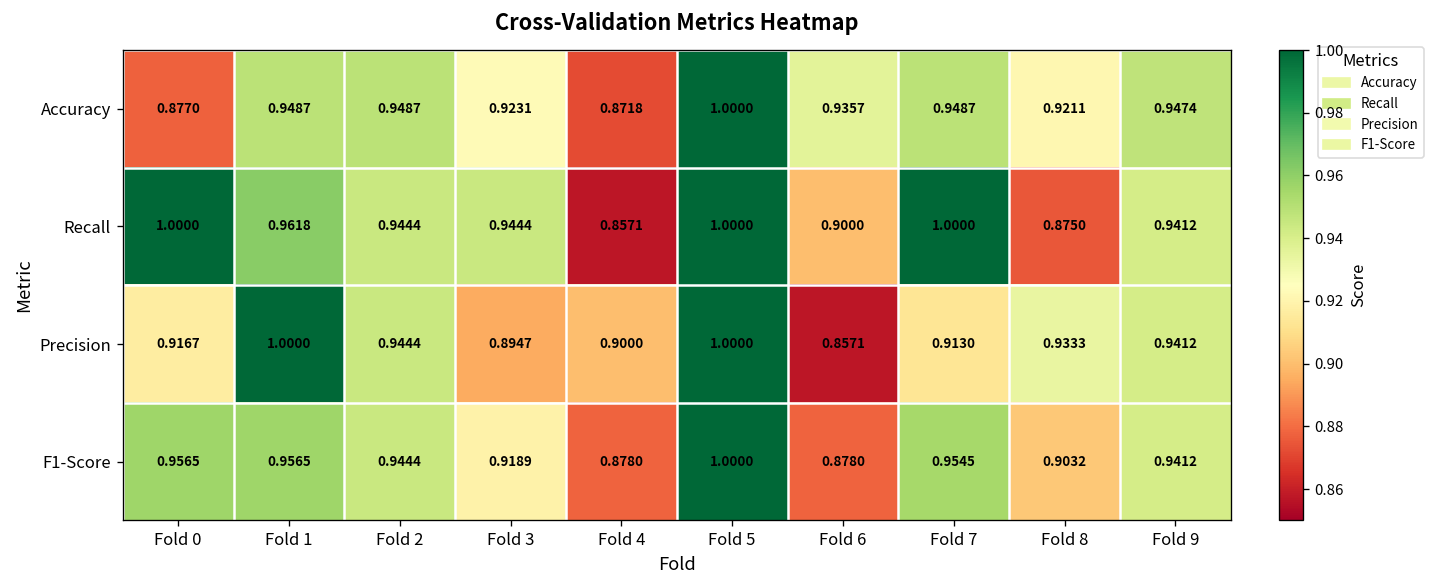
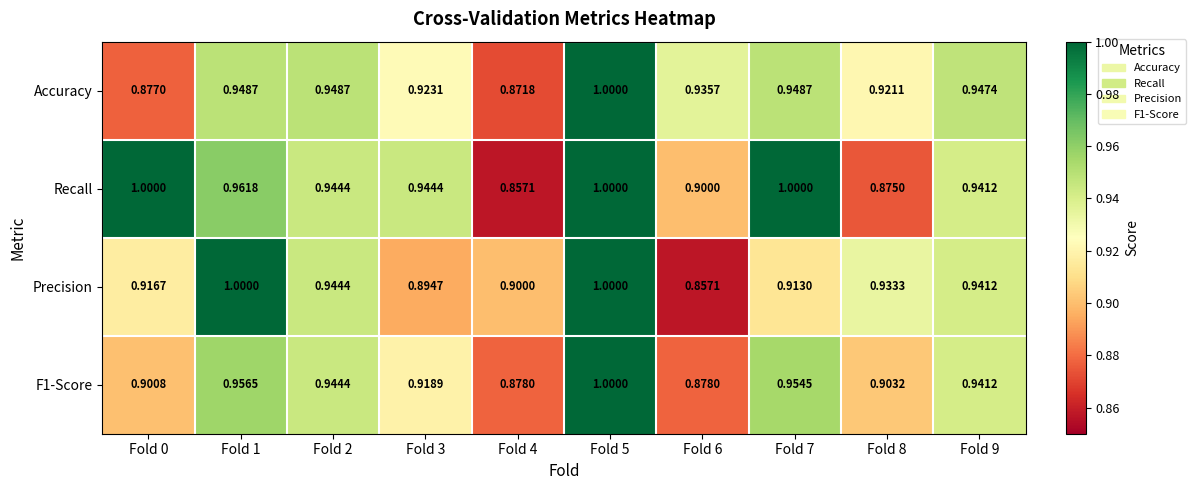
  {
    "Accuracy": {
      "Fold 0": 0.8770,
      "Fold 1": 0.9487,
      "Fold 2": 0.9487,
      "Fold 3": 0.9231,
      "Fold 4": 0.8718,
      "Fold 5": 1.0000,
      "Fold 6": 0.9357,
      "Fold 7": 0.9487,
      "Fold 8": 0.9211,
      "Fold 9": 0.9474
    },
    "Recall": {
      "Fold 0": 1.0000,
      "Fold 1": 0.9618,
      "Fold 2": 0.9444,
      "Fold 3": 0.9444,
      "Fold 4": 0.8571,
      "Fold 5": 1.0000,
      "Fold 6": 0.9000,
      "Fold 7": 1.0000,
      "Fold 8": 0.8750,
      "Fold 9": 0.9412
    },
    "Precision": {
      "Fold 0": 0.9167,
      "Fold 1": 1.0000,
      "Fold 2": 0.9444,
      "Fold 3": 0.8947,
      "Fold 4": 0.9000,
      "Fold 5": 1.0000,
      "Fold 6": 0.8571,
      "Fold 7": 0.9130,
      "Fold 8": 0.9333,
      "Fold 9": 0.9412
    },
    "F1-Score": {
-     "Fold 0": 0.9565,
+     "Fold 0": 0.9008,
      "Fold 1": 0.9565,
      "Fold 2": 0.9444,
      "Fold 3": 0.9189,
      "Fold 4": 0.8780,
      "Fold 5": 1.0000,
      "Fold 6": 0.8780,
      "Fold 7": 0.9545,
      "Fold 8": 0.9032,
      "Fold 9": 0.9412
    }
  }
